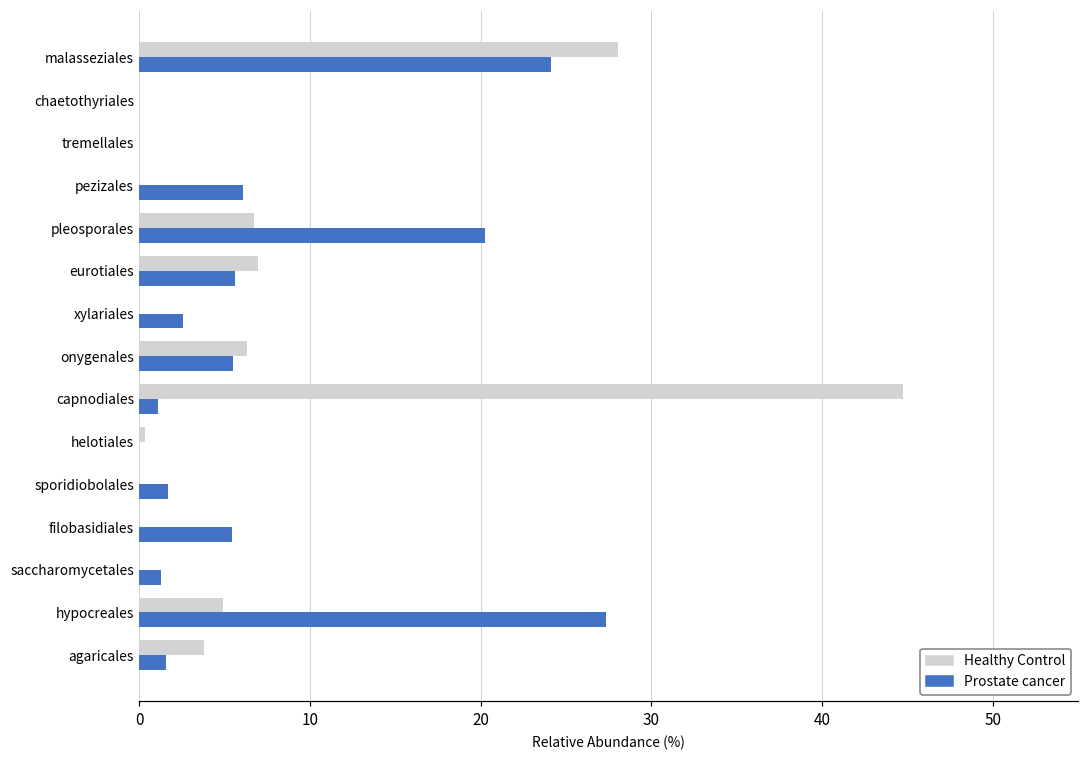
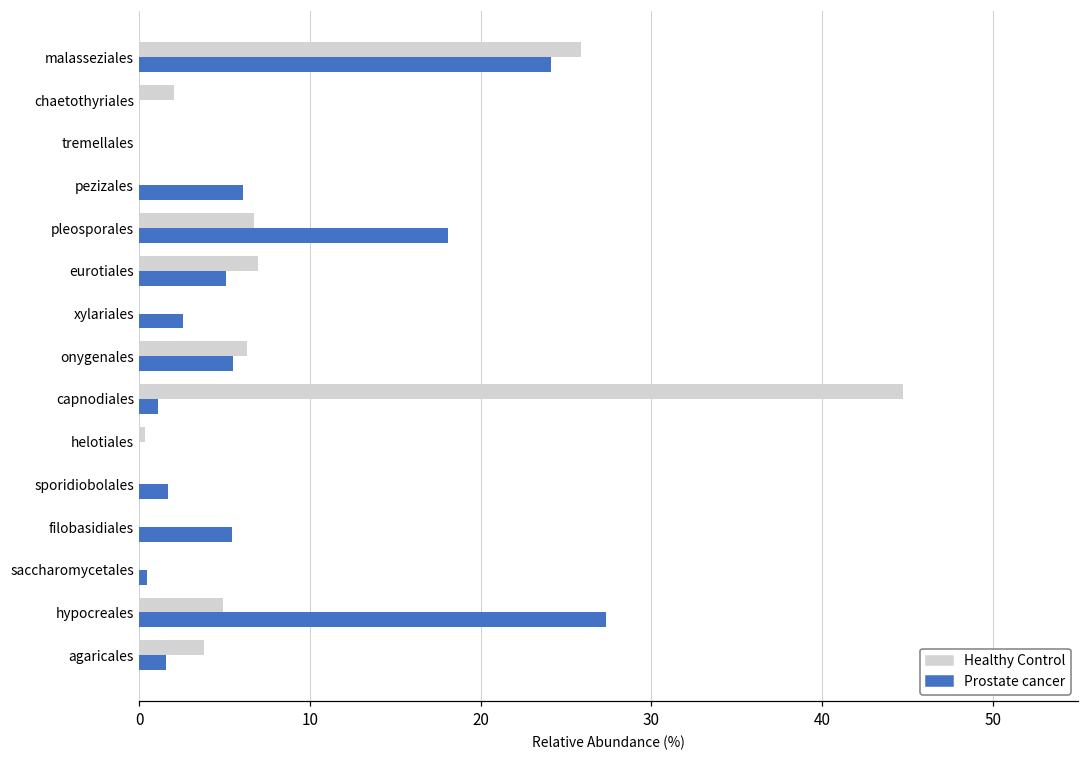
  {
    "Healthy Control": {
-     "malasseziales": 28.0,
-     "chaetothyriales": 0.0,
+     "malasseziales": 25.9,
+     "chaetothyriales": 2.1,
      "tremellales": 0.0,
      "pezizales": 0.0,
      "pleosporales": 6.7,
      "eurotiales": 7.0,
      "xylariales": 0.0,
      "onygenales": 6.3,
      "capnodiales": 44.8,
      "helotiales": 0.3,
      "sporidiobolales": 0.0,
      "filobasidiales": 0.0,
      "hypocreales": 4.9,
      "agaricales": 3.8
    },
    "Prostate cancer": {
      "malasseziales": 24.1,
      "chaetothyriales": 0.0,
      "tremellales": 0.0,
      "pezizales": 6.1,
-     "pleosporales": 20.3,
-     "eurotiales": 5.6,
+     "pleosporales": 18.1,
+     "eurotiales": 5.1,
      "xylariales": 2.5,
      "onygenales": 5.5,
      "capnodiales": 1.1,
      "helotiales": 0.0,
      "sporidiobolales": 1.7,
      "filobasidiales": 5.4,
-     "saccharomycetales": 1.3,
+     "saccharomycetales": 0.5,
      "hypocreales": 27.3,
      "agaricales": 1.6
    }
  }
